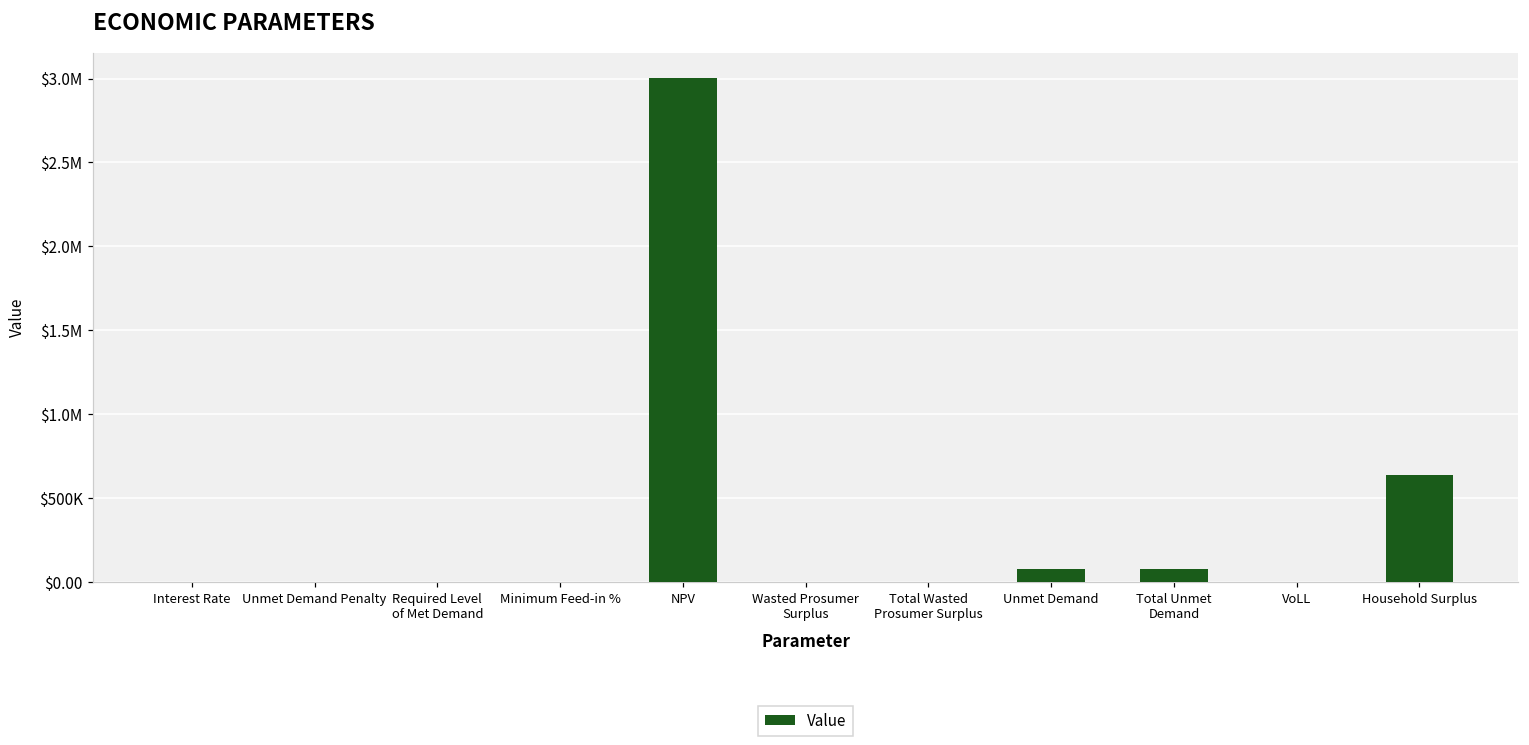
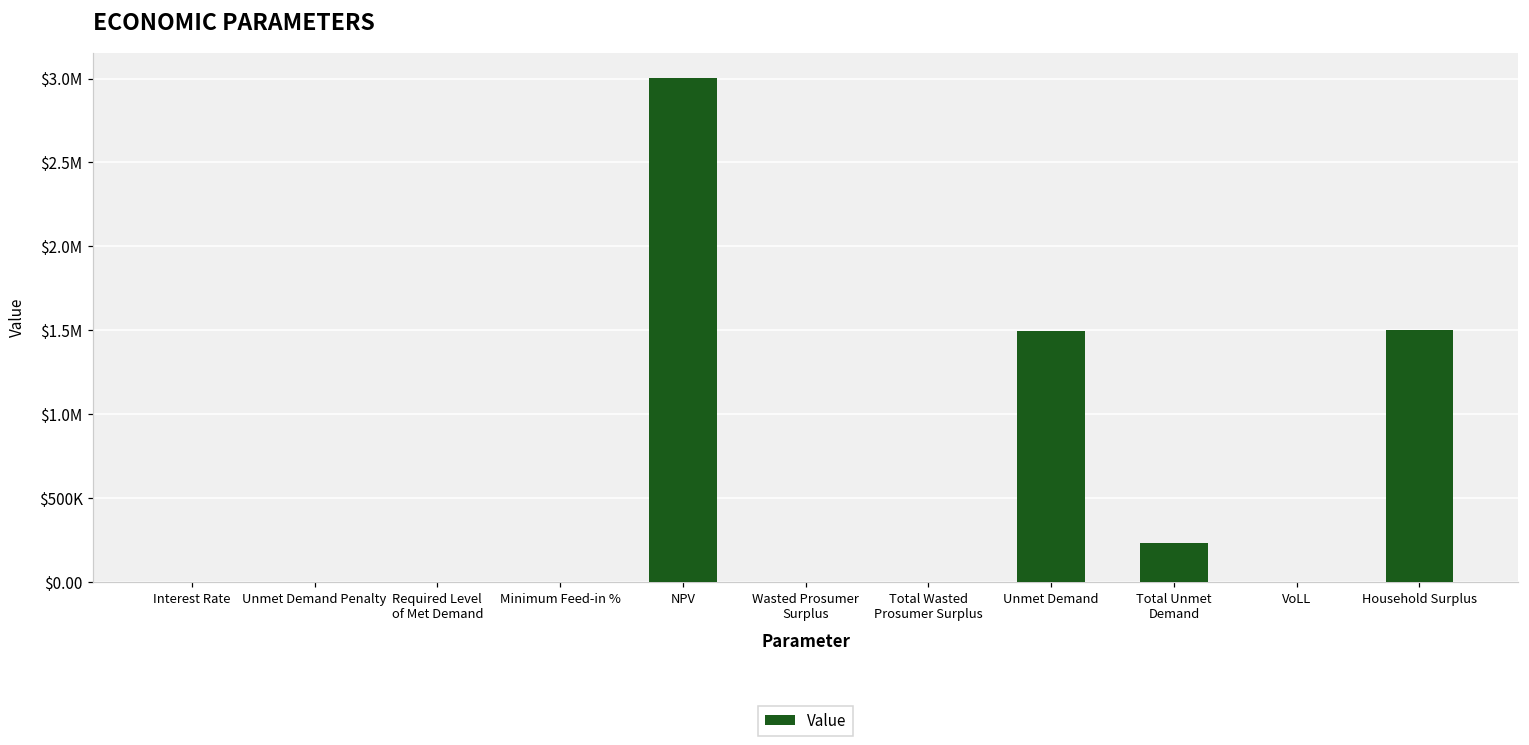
  {
    "Unmet Demand Penalty": "$0",
    "Required Level of Met Demand": "$0",
    "NPV": "$3000000",
    "Wasted Prosumer Surplus": "$0",
    "Total Wasted Prosumer Surplus": "$0",
-   "Unmet Demand": "$80000",
-   "Total Unmet Demand": "$80000",
-   "Household Surplus": "$640000"
+   "Unmet Demand": "$1490000",
+   "Total Unmet Demand": "$230000",
+   "Household Surplus": "$1500000"
  }
